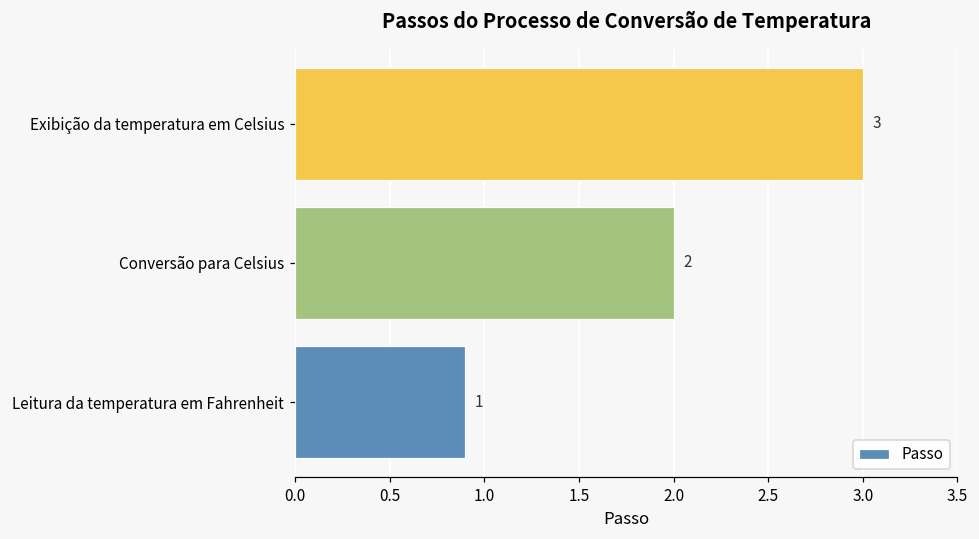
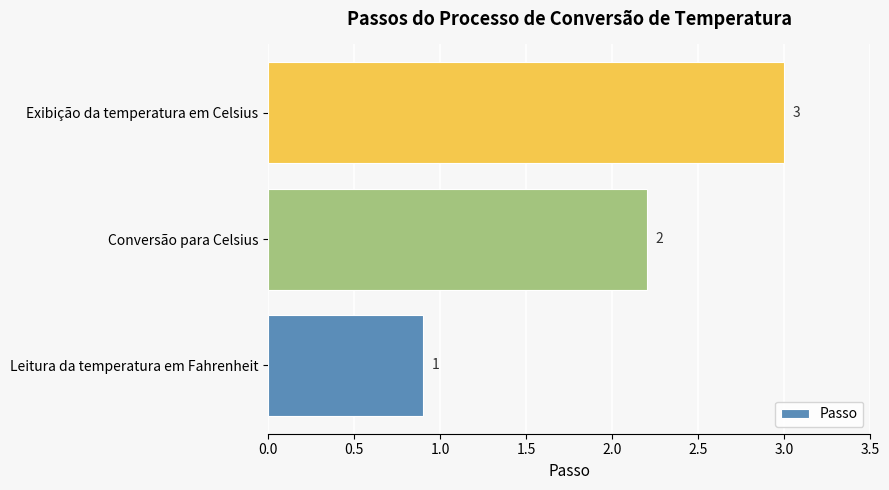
  {
-   "Conversão para Celsius": 2.0
+   "Conversão para Celsius": 2.2
  }
